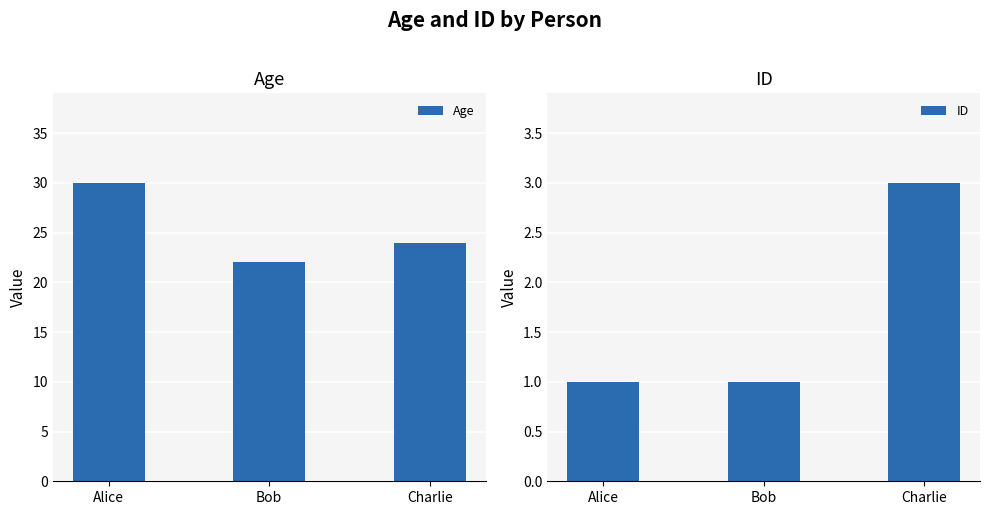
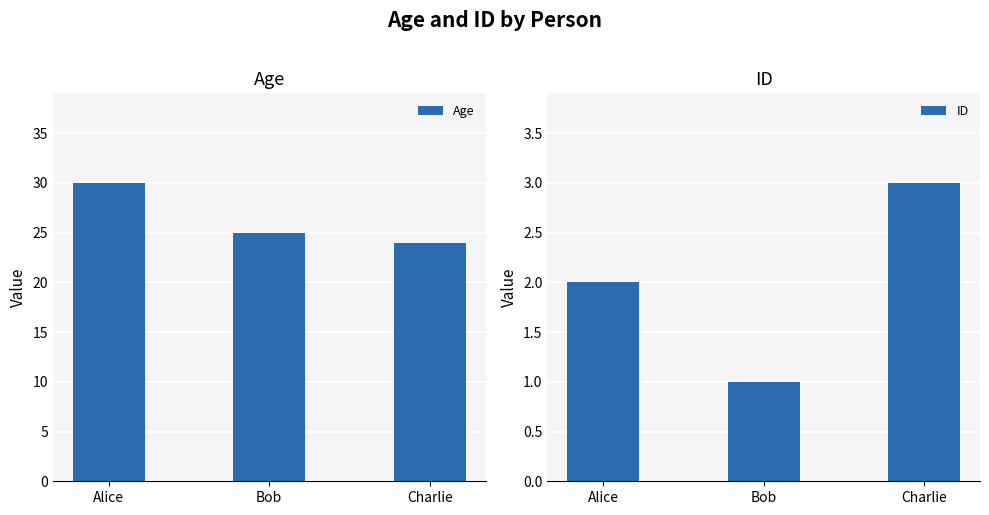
  {
    "Age": {
      "Alice": 30,
-     "Bob": 22,
+     "Bob": 25,
      "Charlie": 24
    },
    "ID": {
-     "Alice": 1,
+     "Alice": 2,
      "Bob": 1,
      "Charlie": 3
    }
  }
